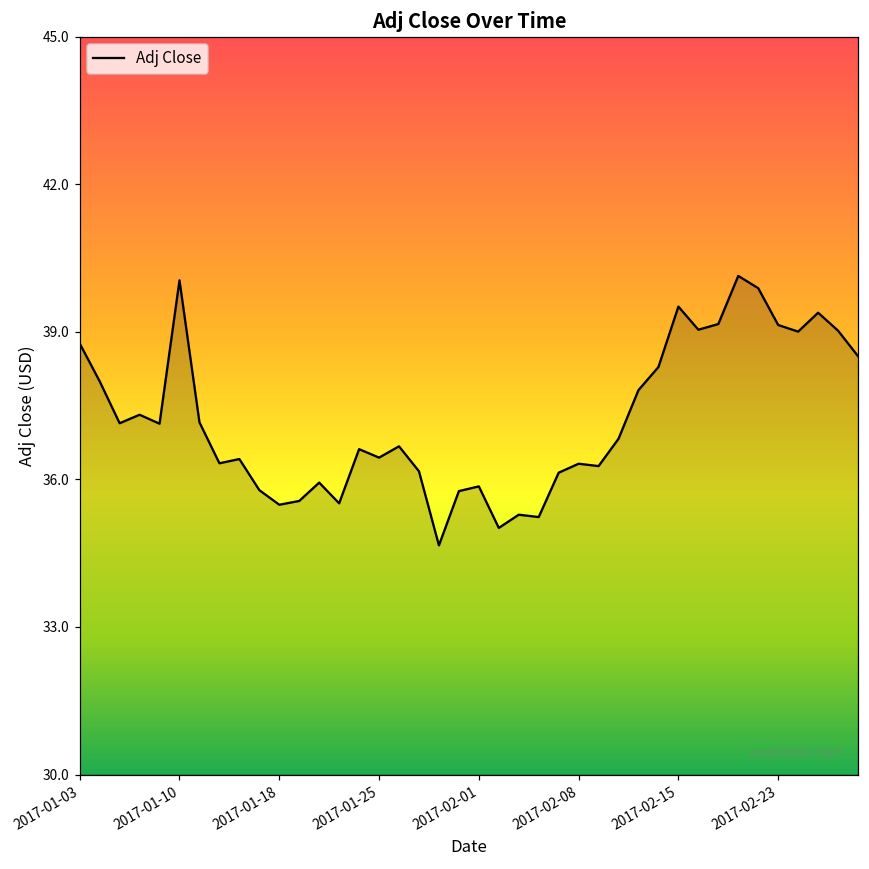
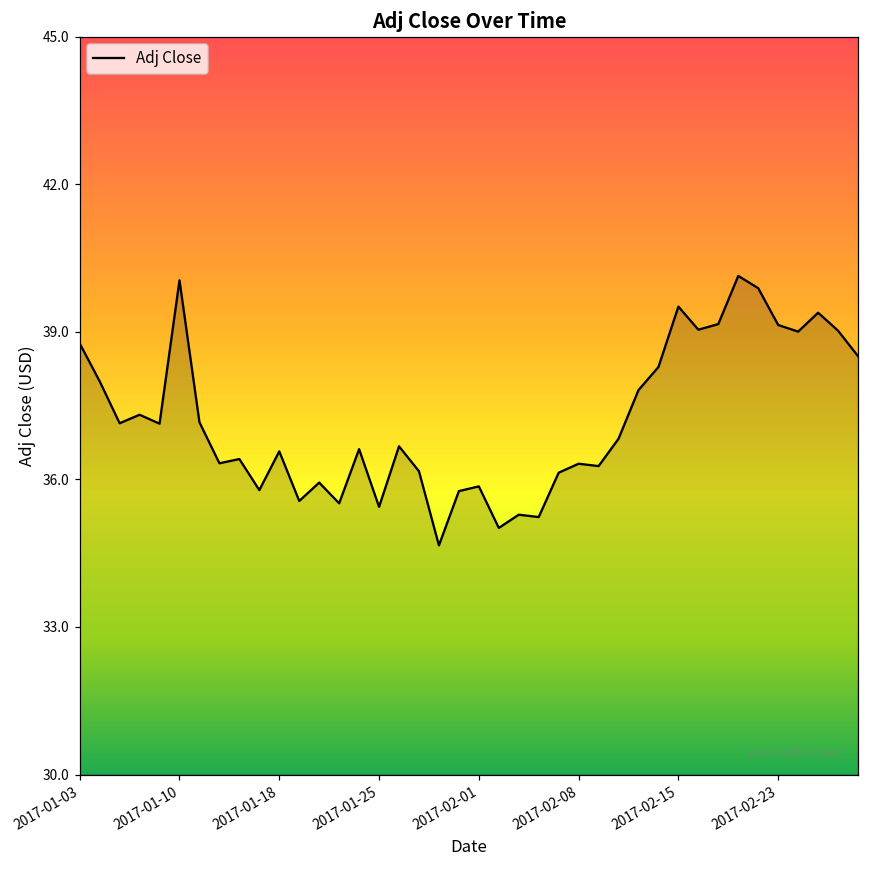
  {
    "2017-01-03": 38.8,
    "2017-01-10": 40.0,
-   "2017-01-18": 35.5,
-   "2017-01-25": 36.4,
+   "2017-01-18": 36.6,
+   "2017-01-25": 35.4,
    "2017-02-01": 35.9,
    "2017-02-08": 36.3,
    "2017-02-15": 39.5,
    "2017-02-23": 39.1
  }
